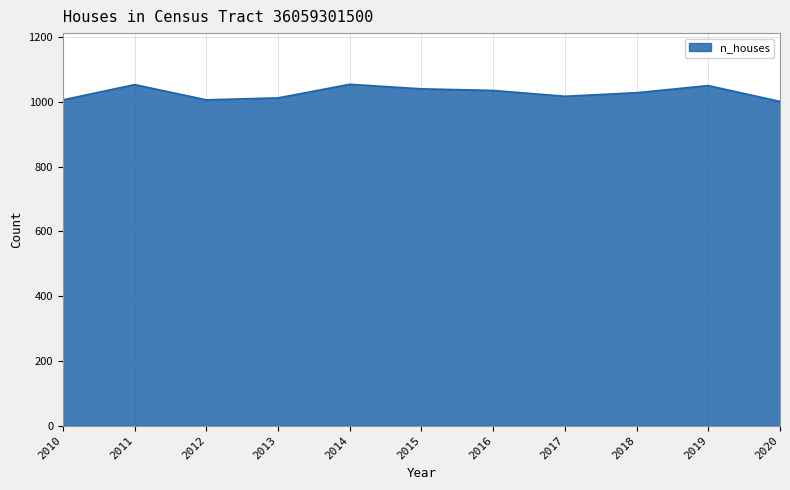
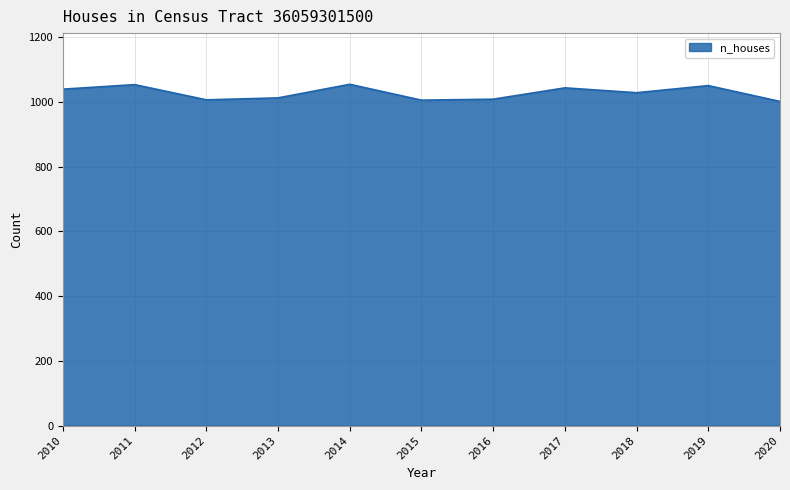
  {
-   "2010": 1010,
+   "2010": 1040,
    "2011": 1050,
    "2012": 1010,
    "2013": 1010,
    "2014": 1050,
-   "2015": 1040,
-   "2016": 1040,
-   "2017": 1020,
+   "2015": 1010,
+   "2016": 1010,
+   "2017": 1040,
    "2018": 1030,
    "2019": 1050,
    "2020": 1000
  }
